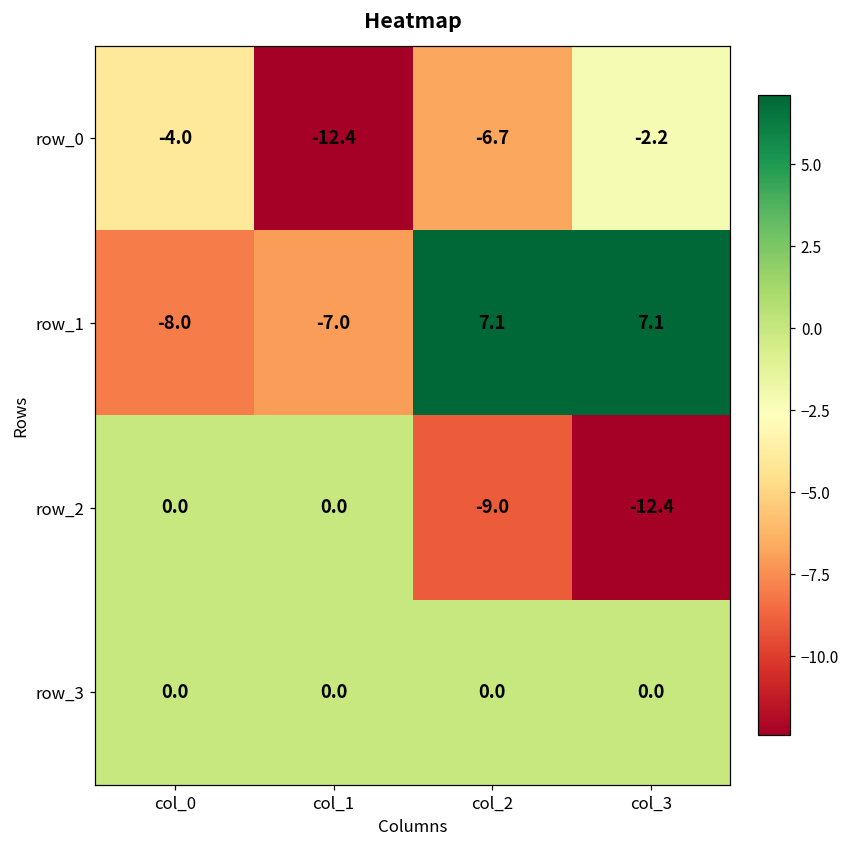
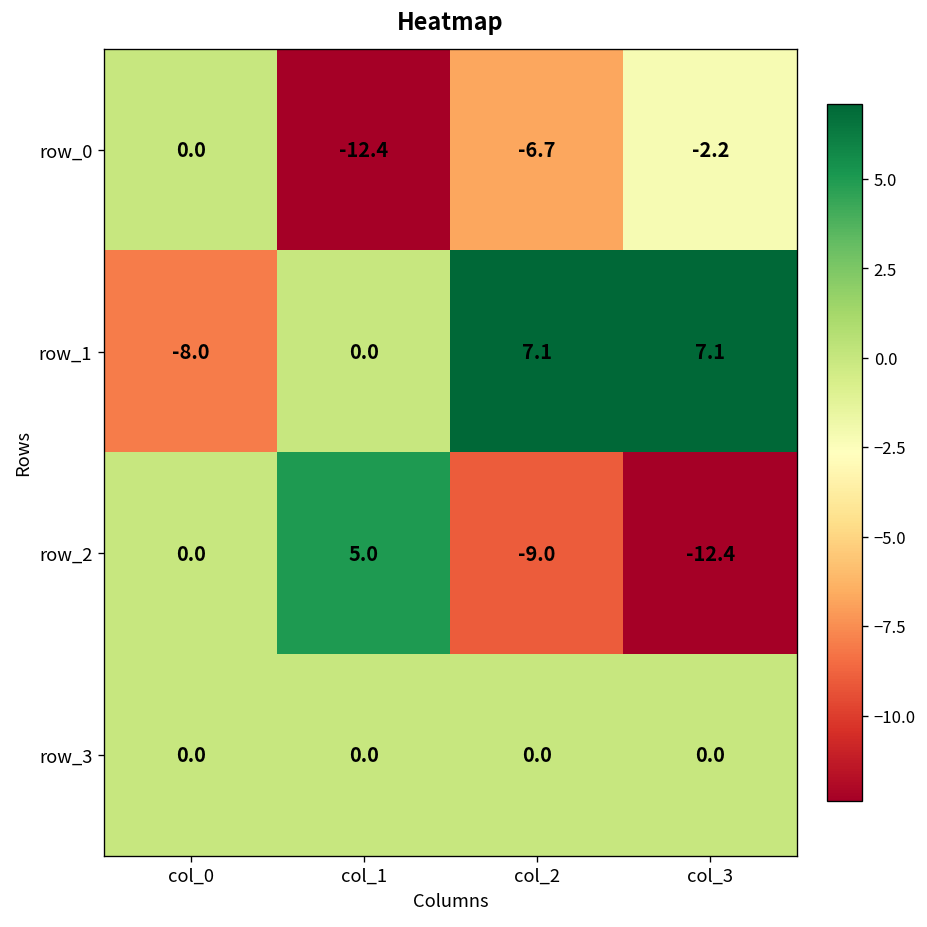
  {
    "row_0": {
-     "col_0": -4.0,
+     "col_0": 0.0,
      "col_1": -12.4,
      "col_2": -6.7,
      "col_3": -2.2
    },
    "row_1": {
      "col_0": -8.0,
-     "col_1": -7.0,
+     "col_1": 0.0,
      "col_2": 7.1,
      "col_3": 7.1
    },
    "row_2": {
      "col_0": 0.0,
-     "col_1": 0.0,
+     "col_1": 5.0,
      "col_2": -9.0,
      "col_3": -12.4
    },
    "row_3": {
      "col_0": 0.0,
      "col_1": 0.0,
      "col_2": 0.0,
      "col_3": 0.0
    }
  }
